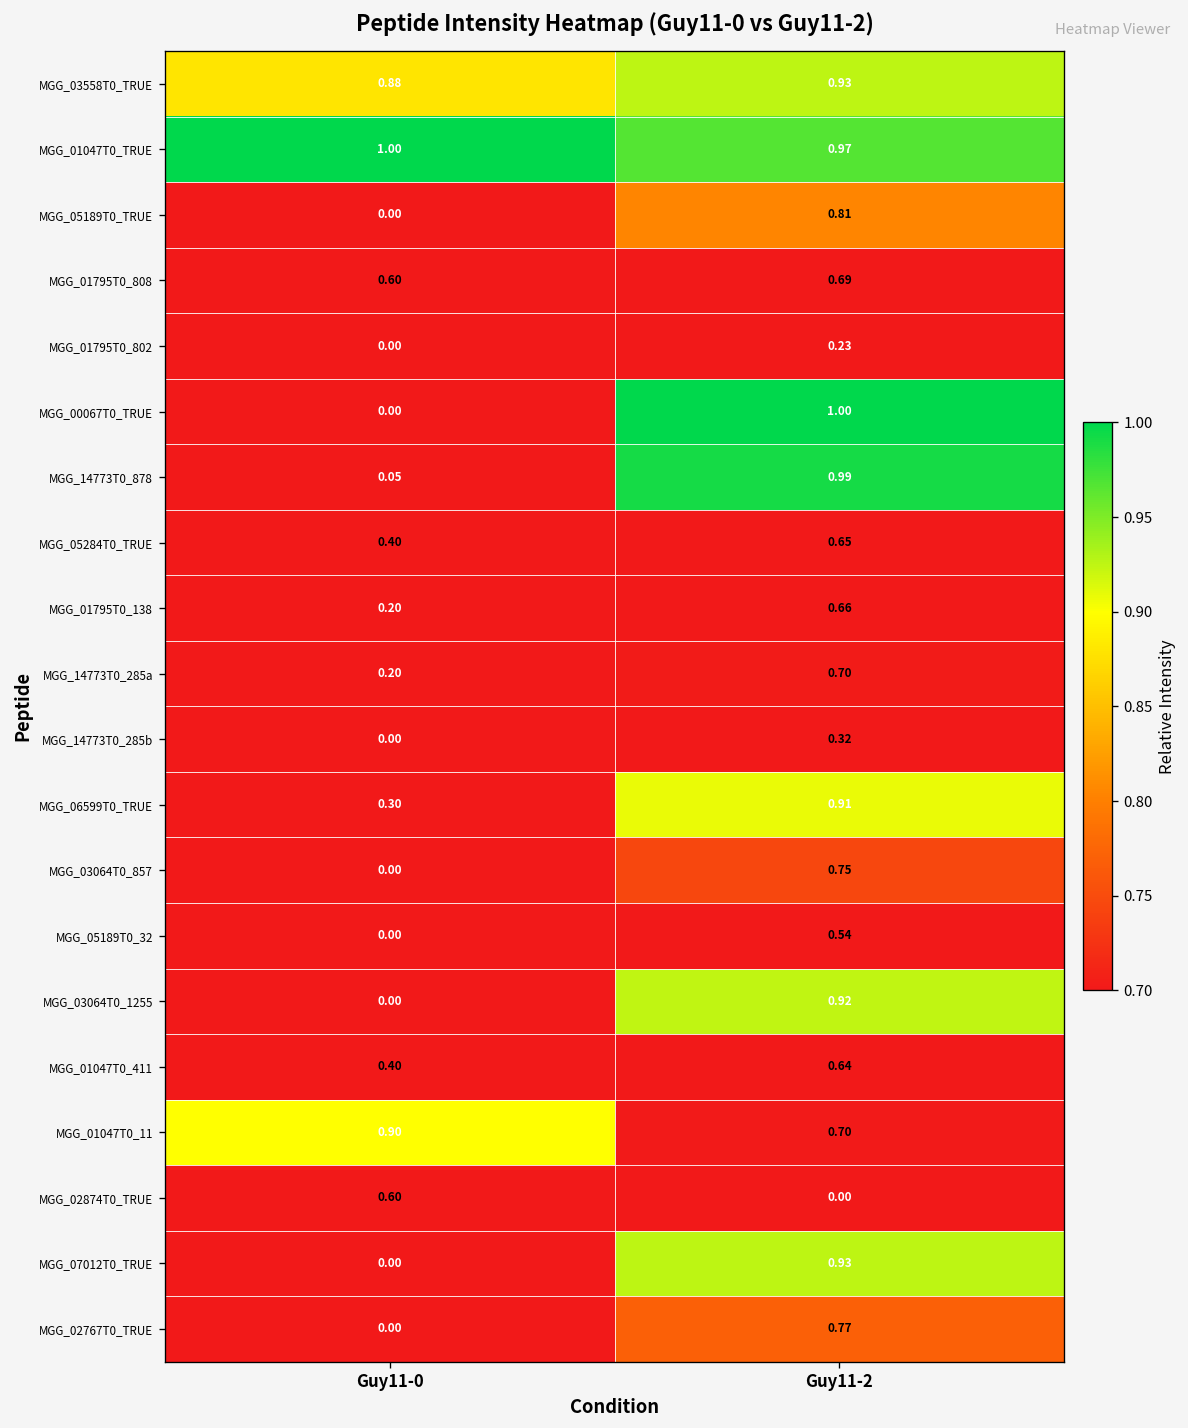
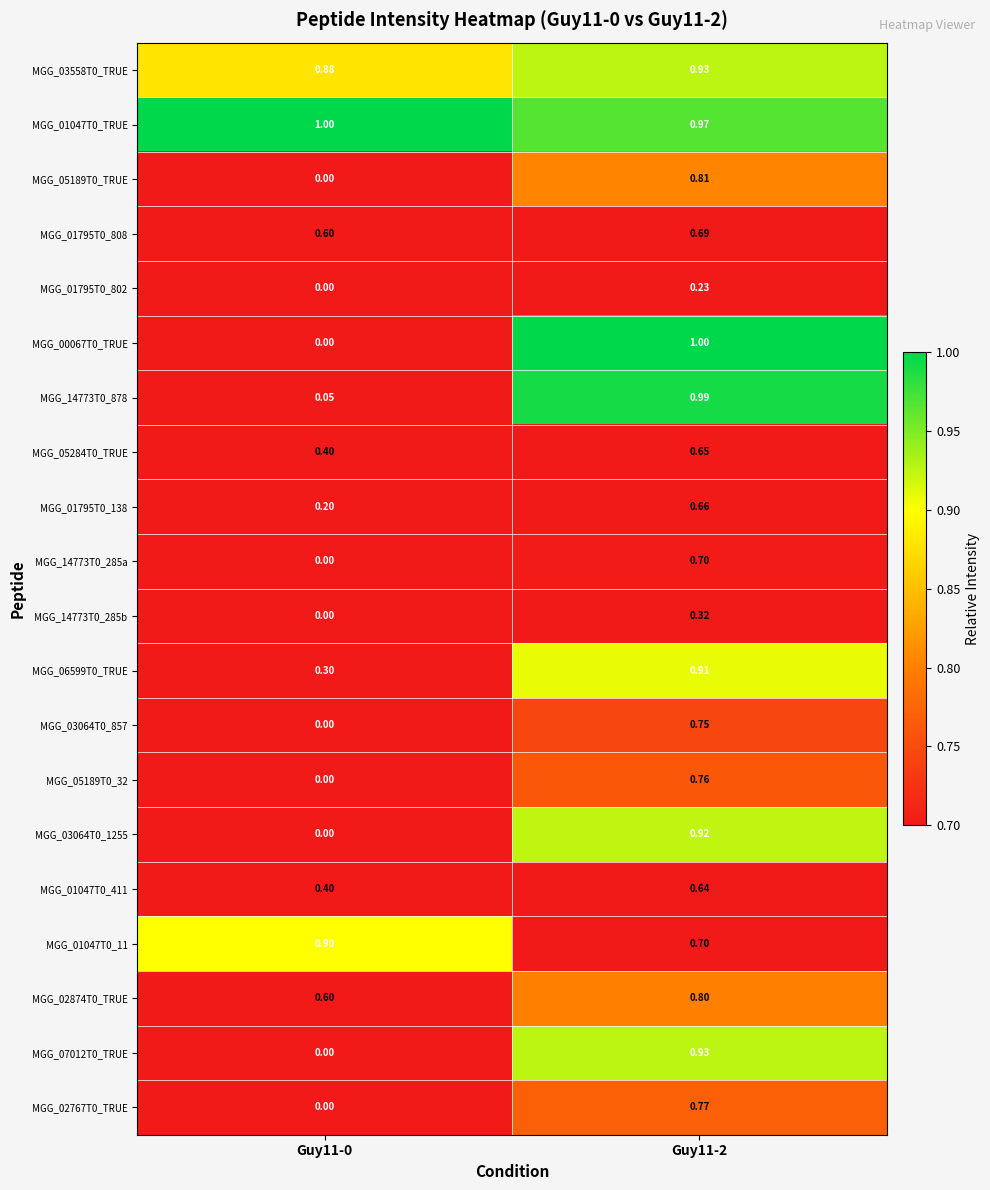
  {
    "MGG_03558T0_TRUE": {
      "Guy11-0": 0.88,
      "Guy11-2": 0.93
    },
    "MGG_01047T0_TRUE": {
      "Guy11-0": 1.00,
      "Guy11-2": 0.97
    },
    "MGG_05189T0_TRUE": {
      "Guy11-0": 0.00,
      "Guy11-2": 0.81
    },
    "MGG_01795T0_808": {
      "Guy11-0": 0.60,
      "Guy11-2": 0.69
    },
    "MGG_01795T0_802": {
      "Guy11-0": 0.00,
      "Guy11-2": 0.23
    },
    "MGG_00067T0_TRUE": {
      "Guy11-0": 0.00,
      "Guy11-2": 1.00
    },
    "MGG_14773T0_878": {
      "Guy11-0": 0.05,
      "Guy11-2": 0.99
    },
    "MGG_05284T0_TRUE": {
      "Guy11-0": 0.40,
      "Guy11-2": 0.65
    },
    "MGG_01795T0_138": {
      "Guy11-0": 0.20,
      "Guy11-2": 0.66
    },
    "MGG_14773T0_285a": {
-     "Guy11-0": 0.20,
+     "Guy11-0": 0.00,
      "Guy11-2": 0.70
    },
    "MGG_14773T0_285b": {
      "Guy11-0": 0.00,
      "Guy11-2": 0.32
    },
    "MGG_06599T0_TRUE": {
      "Guy11-0": 0.30,
      "Guy11-2": 0.91
    },
    "MGG_03064T0_857": {
      "Guy11-0": 0.00,
      "Guy11-2": 0.75
    },
    "MGG_05189T0_32": {
      "Guy11-0": 0.00,
-     "Guy11-2": 0.54
+     "Guy11-2": 0.76
    },
    "MGG_03064T0_1255": {
      "Guy11-0": 0.00,
      "Guy11-2": 0.92
    },
    "MGG_01047T0_411": {
      "Guy11-0": 0.40,
      "Guy11-2": 0.64
    },
    "MGG_01047T0_11": {
      "Guy11-0": 0.90,
      "Guy11-2": 0.70
    },
    "MGG_02874T0_TRUE": {
      "Guy11-0": 0.60,
-     "Guy11-2": 0.00
+     "Guy11-2": 0.80
    },
    "MGG_07012T0_TRUE": {
      "Guy11-0": 0.00,
      "Guy11-2": 0.93
    },
    "MGG_02767T0_TRUE": {
      "Guy11-0": 0.00,
      "Guy11-2": 0.77
    }
  }
